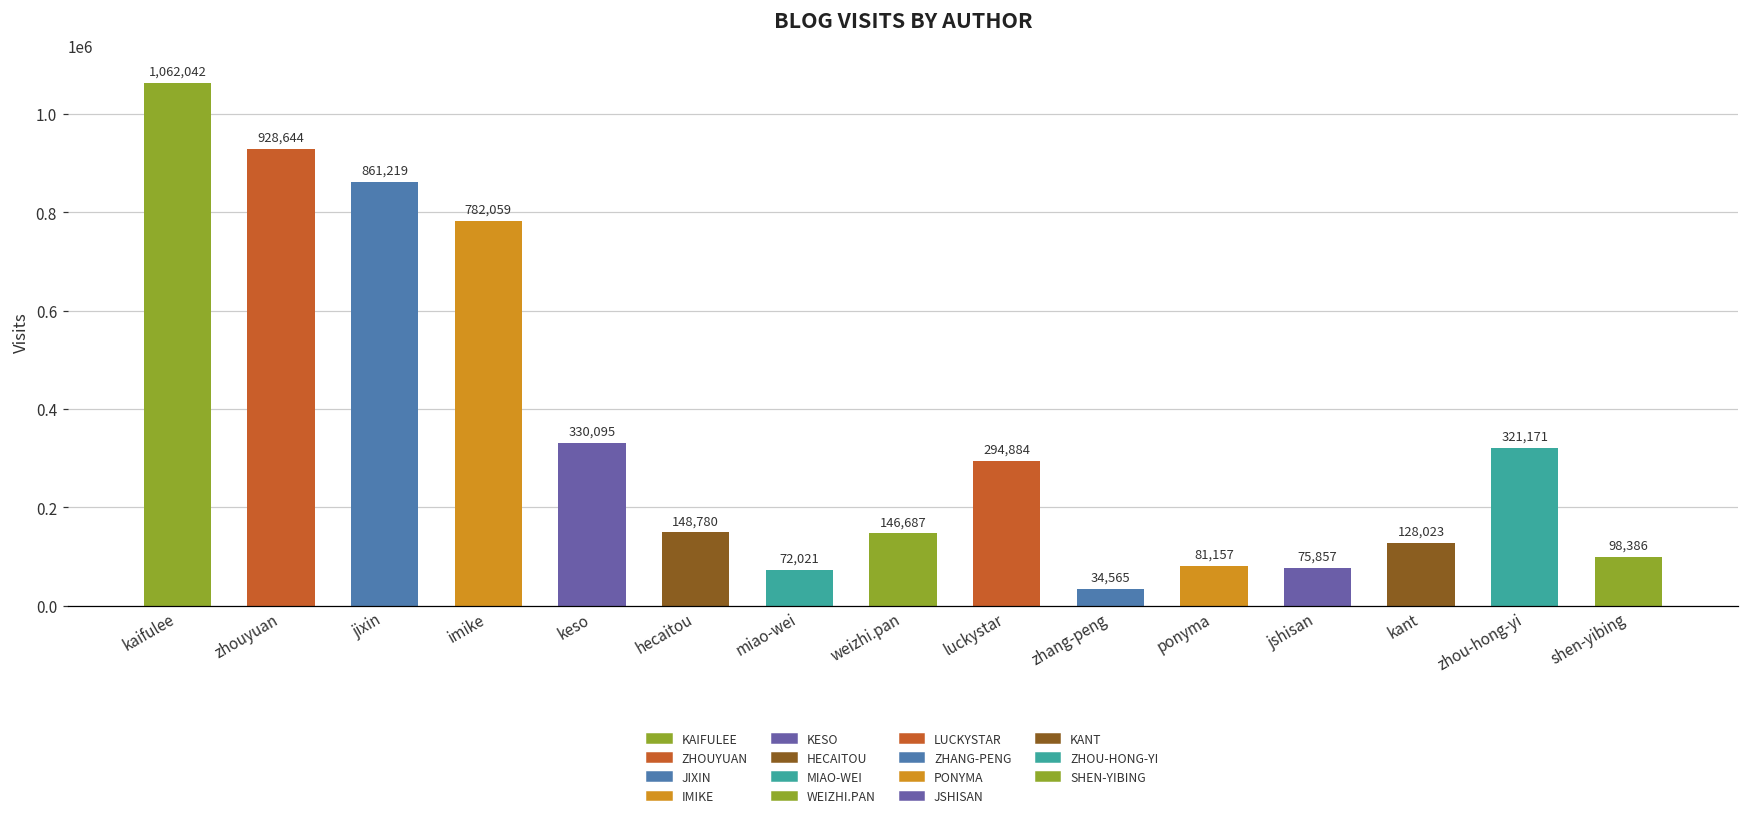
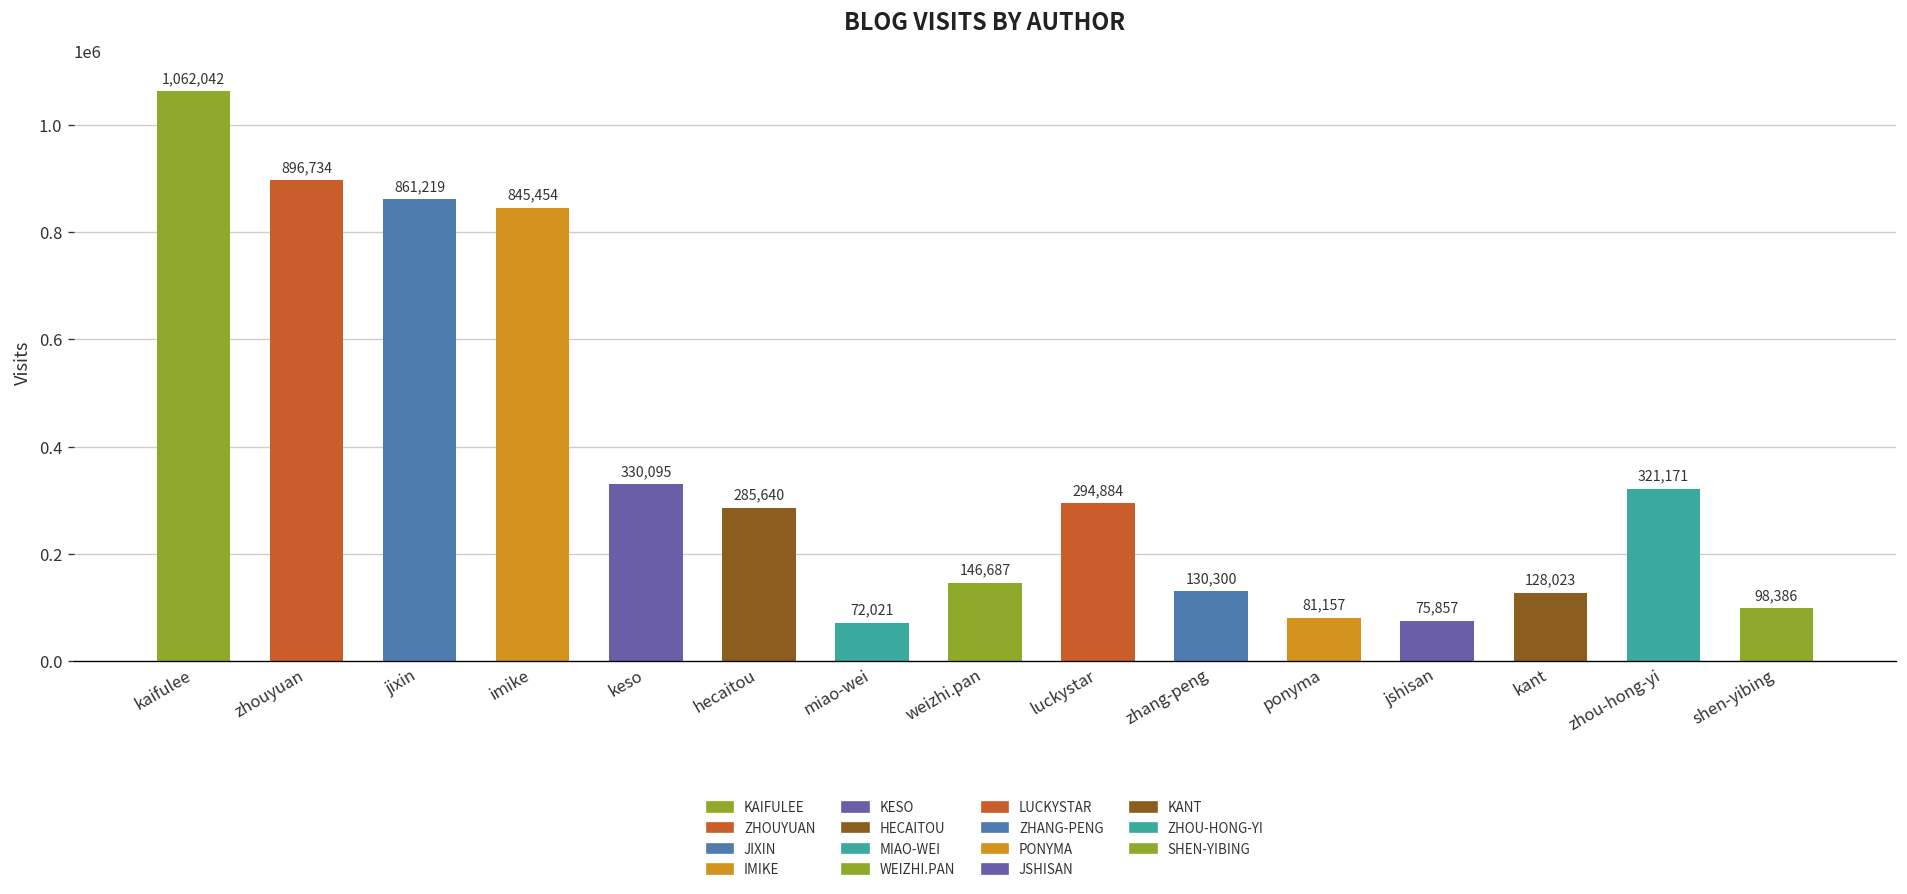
  {
    "kaifulee": "1,062,042",
-   "zhouyuan": "928,644",
+   "zhouyuan": "896,734",
    "jixin": "861,219",
-   "imike": "782,059",
+   "imike": "845,454",
    "keso": "330,095",
-   "hecaitou": "148,780",
+   "hecaitou": "285,640",
    "miao-wei": "72,021",
    "weizhi.pan": "146,687",
    "luckystar": "294,884",
-   "zhang-peng": "34,565",
+   "zhang-peng": "130,300",
    "ponyma": "81,157",
    "jshisan": "75,857",
    "kant": "128,023",
    "zhou-hong-yi": "321,171",
    "shen-yibing": "98,386"
  }
